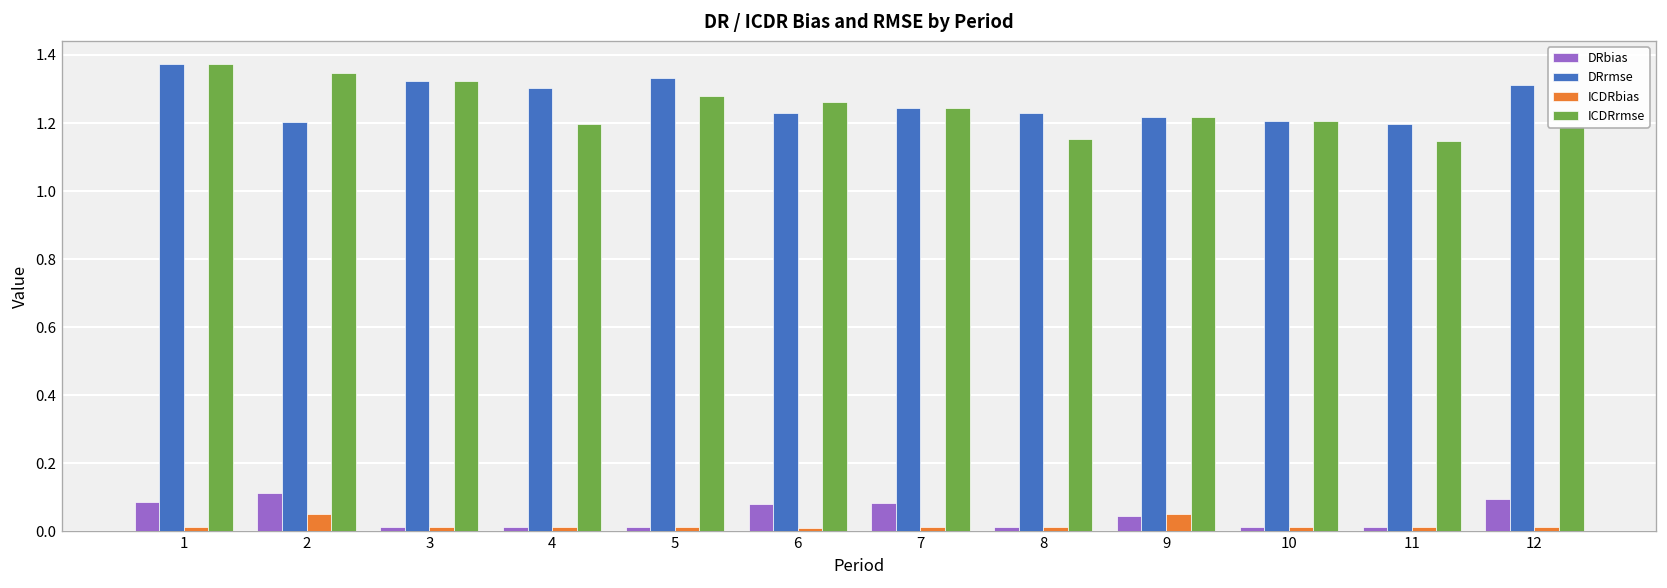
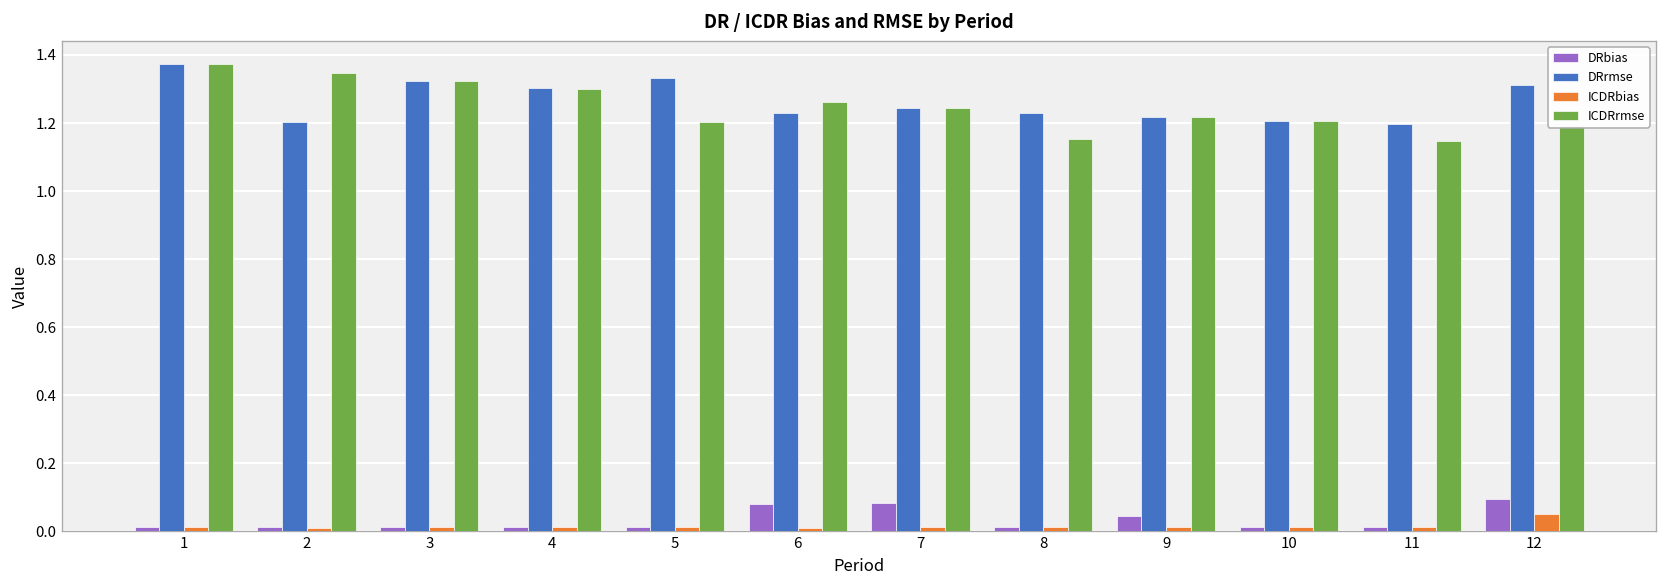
  {
    "DRbias": {
-     "1": 0.09,
-     "2": 0.11,
+     "1": 0.01,
+     "2": 0.01,
      "3": 0.01,
      "4": 0.01,
      "5": 0.01,
      "6": 0.08,
      "7": 0.08,
      "8": 0.01,
      "9": 0.04,
      "10": 0.01,
      "11": 0.01,
      "12": 0.09
    },
    "DRrmse": {
      "1": 1.37,
      "2": 1.20,
      "3": 1.32,
      "4": 1.30,
      "5": 1.33,
      "6": 1.23,
      "7": 1.24,
      "8": 1.23,
      "9": 1.22,
      "10": 1.21,
      "11": 1.20,
      "12": 1.31
    },
    "ICDRbias": {
      "1": 0.01,
-     "2": 0.05,
+     "2": 0.01,
      "3": 0.01,
      "4": 0.01,
      "5": 0.01,
      "6": 0.01,
      "7": 0.01,
      "8": 0.01,
-     "9": 0.05,
+     "9": 0.01,
      "10": 0.01,
      "11": 0.01,
-     "12": 0.01
+     "12": 0.05
    },
    "ICDRrmse": {
      "1": 1.37,
      "2": 1.35,
      "3": 1.32,
-     "4": 1.20,
-     "5": 1.28,
+     "4": 1.30,
+     "5": 1.20,
      "6": 1.26,
      "7": 1.24,
      "8": 1.15,
      "9": 1.22,
      "10": 1.21,
      "11": 1.15,
      "12": 1.19
    }
  }
